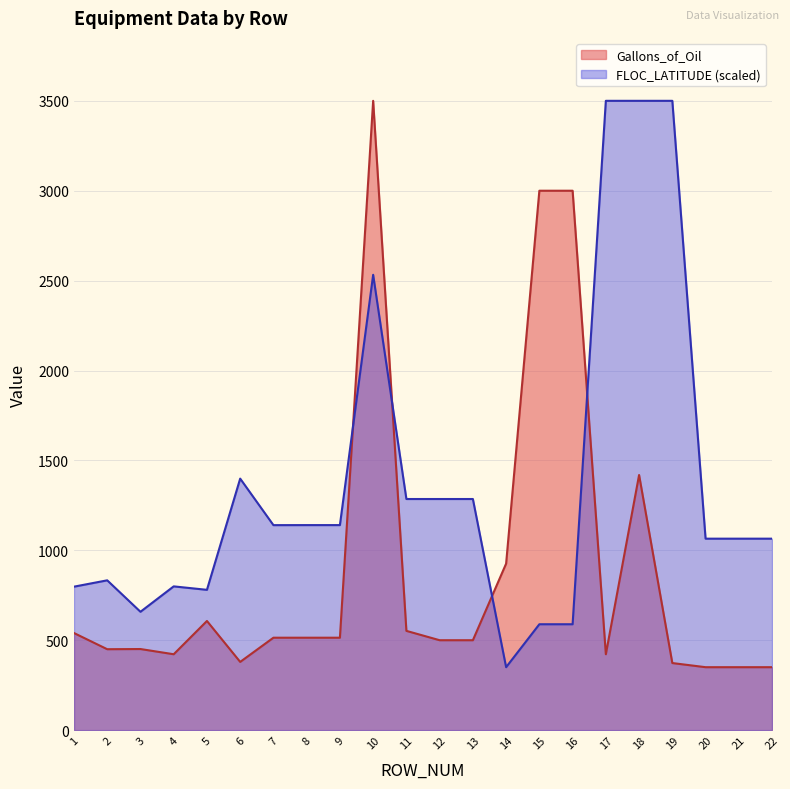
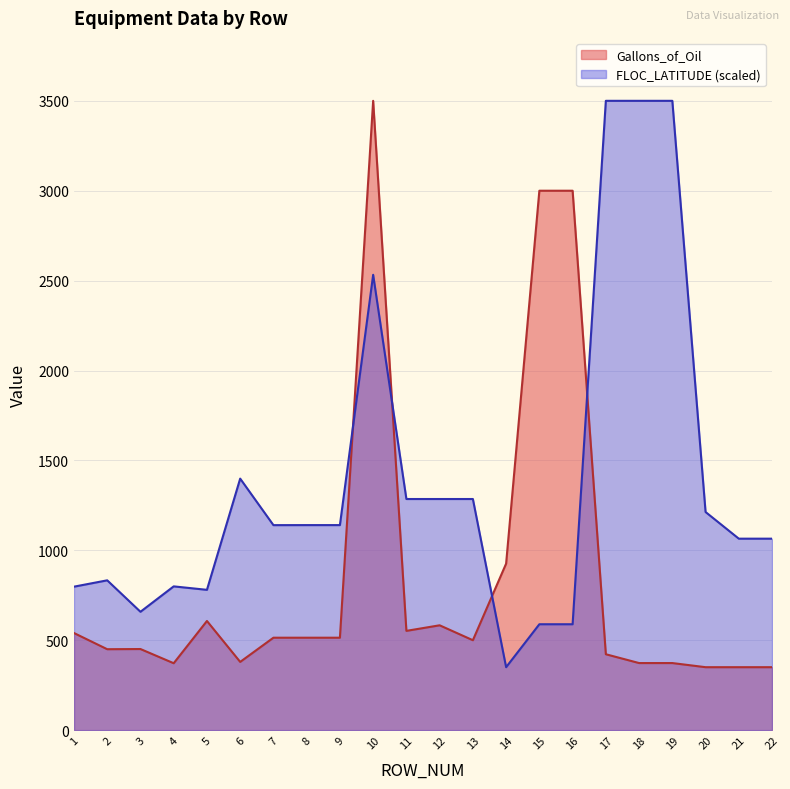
  {
    "Gallons_of_Oil": {
      "1": 540,
      "2": 450,
      "3": 450,
-     "4": 420,
+     "4": 370,
      "5": 610,
      "6": 380,
      "7": 510,
      "8": 510,
      "9": 510,
      "10": 3500,
      "11": 550,
-     "12": 500,
+     "12": 580,
      "13": 500,
      "14": 930,
      "15": 3000,
      "16": 3000,
      "17": 420,
-     "18": 1420,
+     "18": 370,
      "19": 370,
      "20": 350,
      "21": 350,
      "22": 350
    },
    "FLOC_LATITUDE (scaled)": {
      "1": 800,
      "2": 830,
      "3": 660,
      "4": 800,
      "5": 780,
      "6": 1400,
      "7": 1140,
      "8": 1140,
      "9": 1140,
      "10": 2530,
      "11": 1290,
      "12": 1290,
      "13": 1290,
      "14": 350,
      "15": 590,
      "16": 590,
      "17": 3500,
      "18": 3500,
      "19": 3500,
-     "20": 1060,
+     "20": 1210,
      "21": 1060,
      "22": 1060
    }
  }
